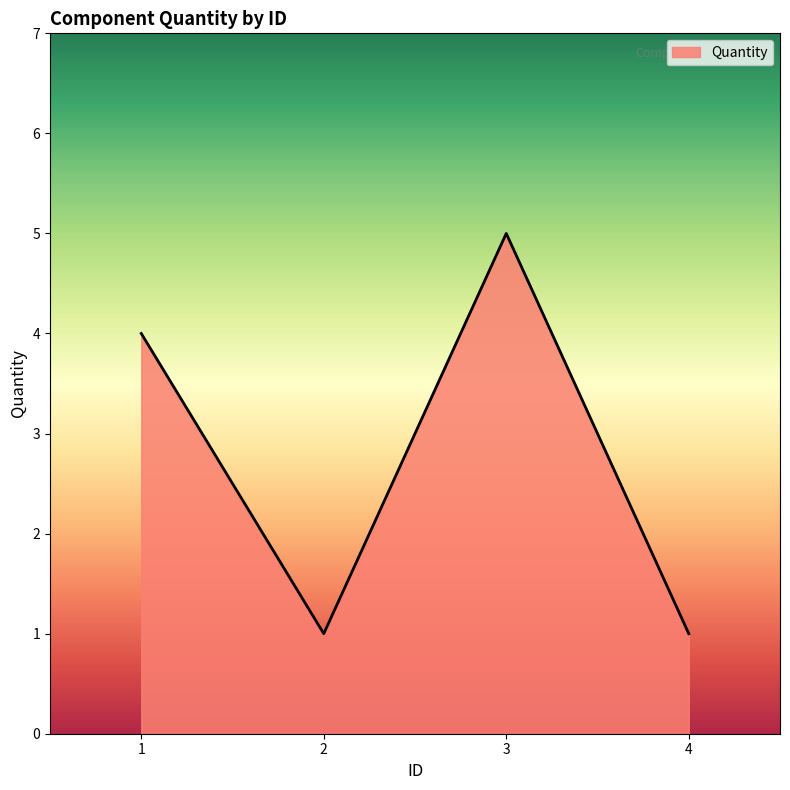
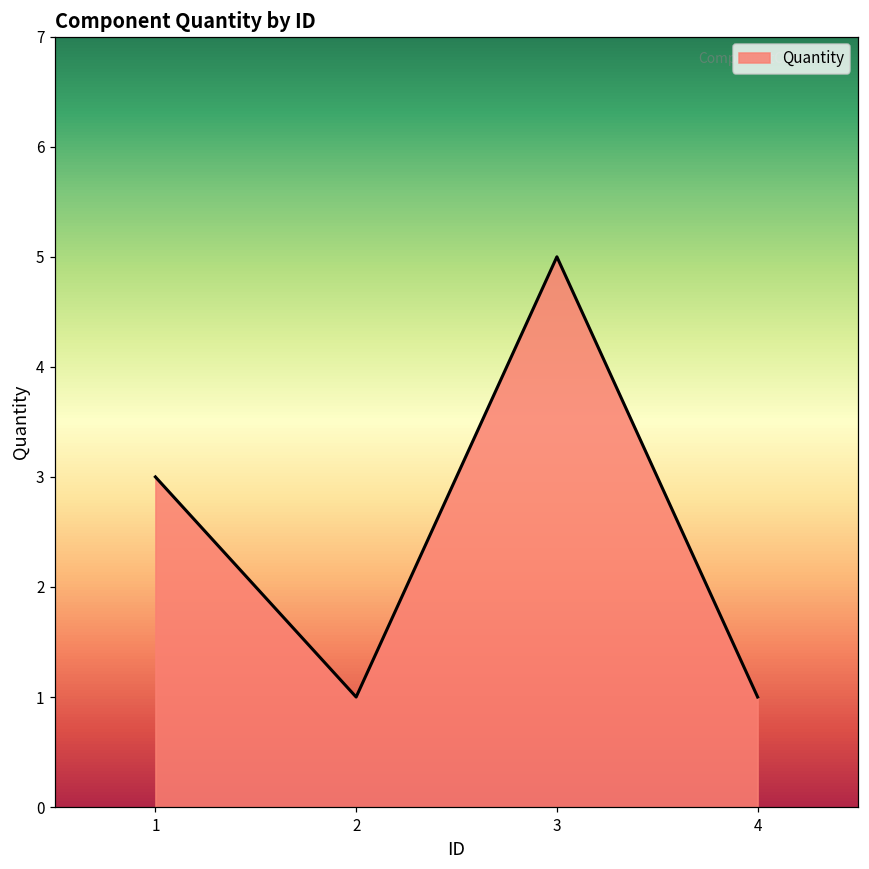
  {
-   "1": 4,
+   "1": 3,
    "2": 1,
    "3": 5,
    "4": 1
  }
